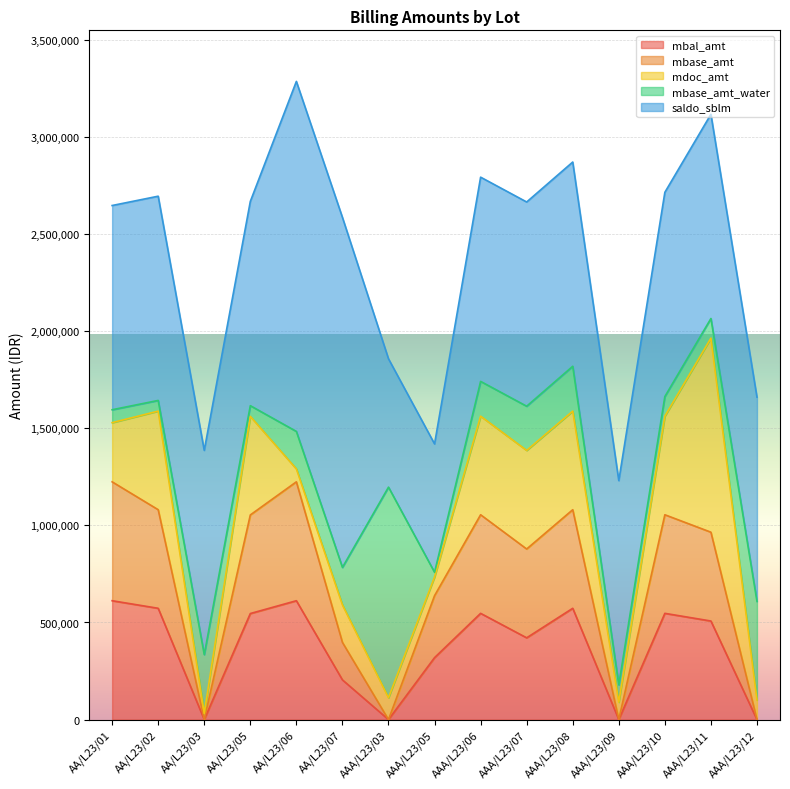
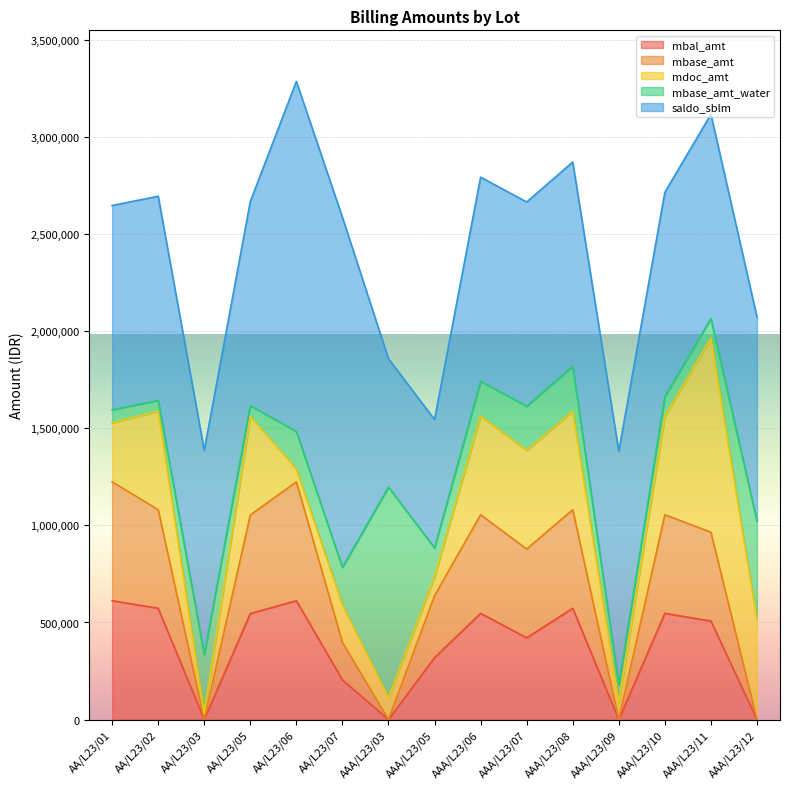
  {
    "mdoc_amt": {
      "AA/L23/01": "300,000",
      "AA/L23/02": "510,000",
      "AA/L23/03": "30,000",
      "AA/L23/05": "510,000",
      "AA/L23/06": "70,000",
      "AA/L23/07": "190,000",
      "AAA/L23/03": "110,000",
      "AAA/L23/05": "100,000",
      "AAA/L23/06": "510,000",
      "AAA/L23/07": "510,000",
      "AAA/L23/08": "510,000",
      "AAA/L23/09": "90,000",
      "AAA/L23/10": "510,000",
      "AAA/L23/11": "1,000,000",
-     "AAA/L23/12": "100,000"
+     "AAA/L23/12": "510,000"
    },
    "mbase_amt_water": {
      "AA/L23/01": "70,000",
      "AA/L23/02": "60,000",
      "AA/L23/03": "300,000",
      "AA/L23/05": "60,000",
      "AA/L23/06": "190,000",
      "AA/L23/07": "190,000",
      "AAA/L23/03": "1,080,000",
-     "AAA/L23/05": "20,000",
+     "AAA/L23/05": "150,000",
      "AAA/L23/06": "180,000",
      "AAA/L23/07": "230,000",
      "AAA/L23/08": "230,000",
      "AAA/L23/09": "90,000",
      "AAA/L23/10": "100,000",
      "AAA/L23/11": "100,000",
      "AAA/L23/12": "510,000"
    },
    "saldo_sblm": {
      "AA/L23/01": "1,050,000",
      "AA/L23/02": "1,050,000",
      "AA/L23/03": "1,050,000",
      "AA/L23/05": "1,050,000",
      "AA/L23/06": "1,800,000",
      "AA/L23/07": "1,800,000",
      "AAA/L23/03": "660,000",
      "AAA/L23/05": "660,000",
      "AAA/L23/06": "1,050,000",
      "AAA/L23/07": "1,050,000",
      "AAA/L23/08": "1,050,000",
-     "AAA/L23/09": "1,050,000",
+     "AAA/L23/09": "1,200,000",
      "AAA/L23/10": "1,050,000",
      "AAA/L23/12": "1,050,000"
    }
  }
